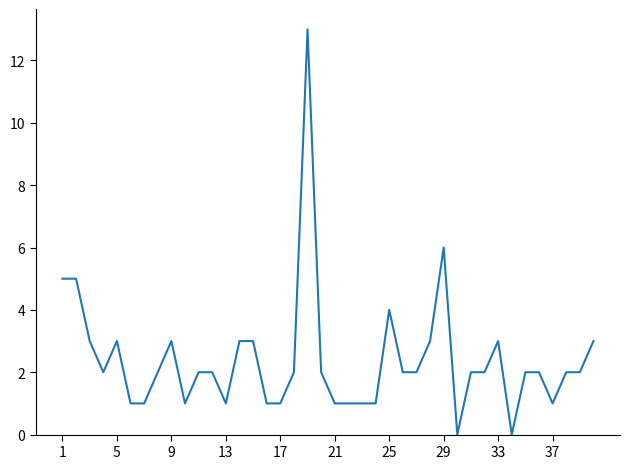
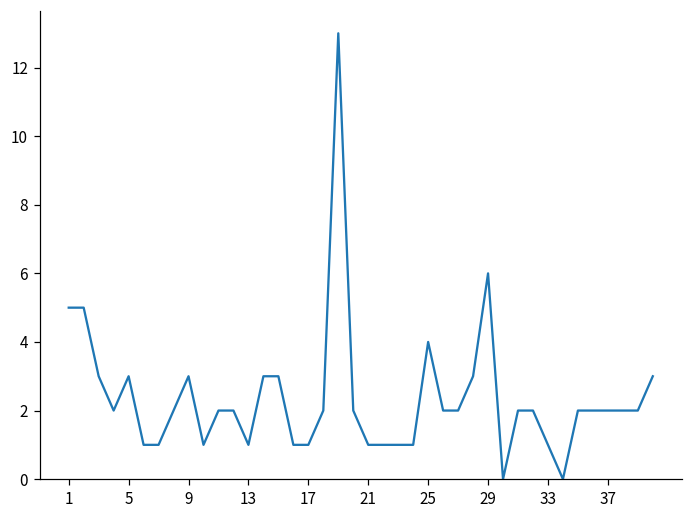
  {
    "1": 5,
    "5": 3,
    "9": 3,
    "13": 1,
    "17": 1,
    "21": 1,
    "25": 4,
    "29": 6,
-   "33": 3,
-   "37": 1
+   "33": 1,
+   "37": 2
  }
